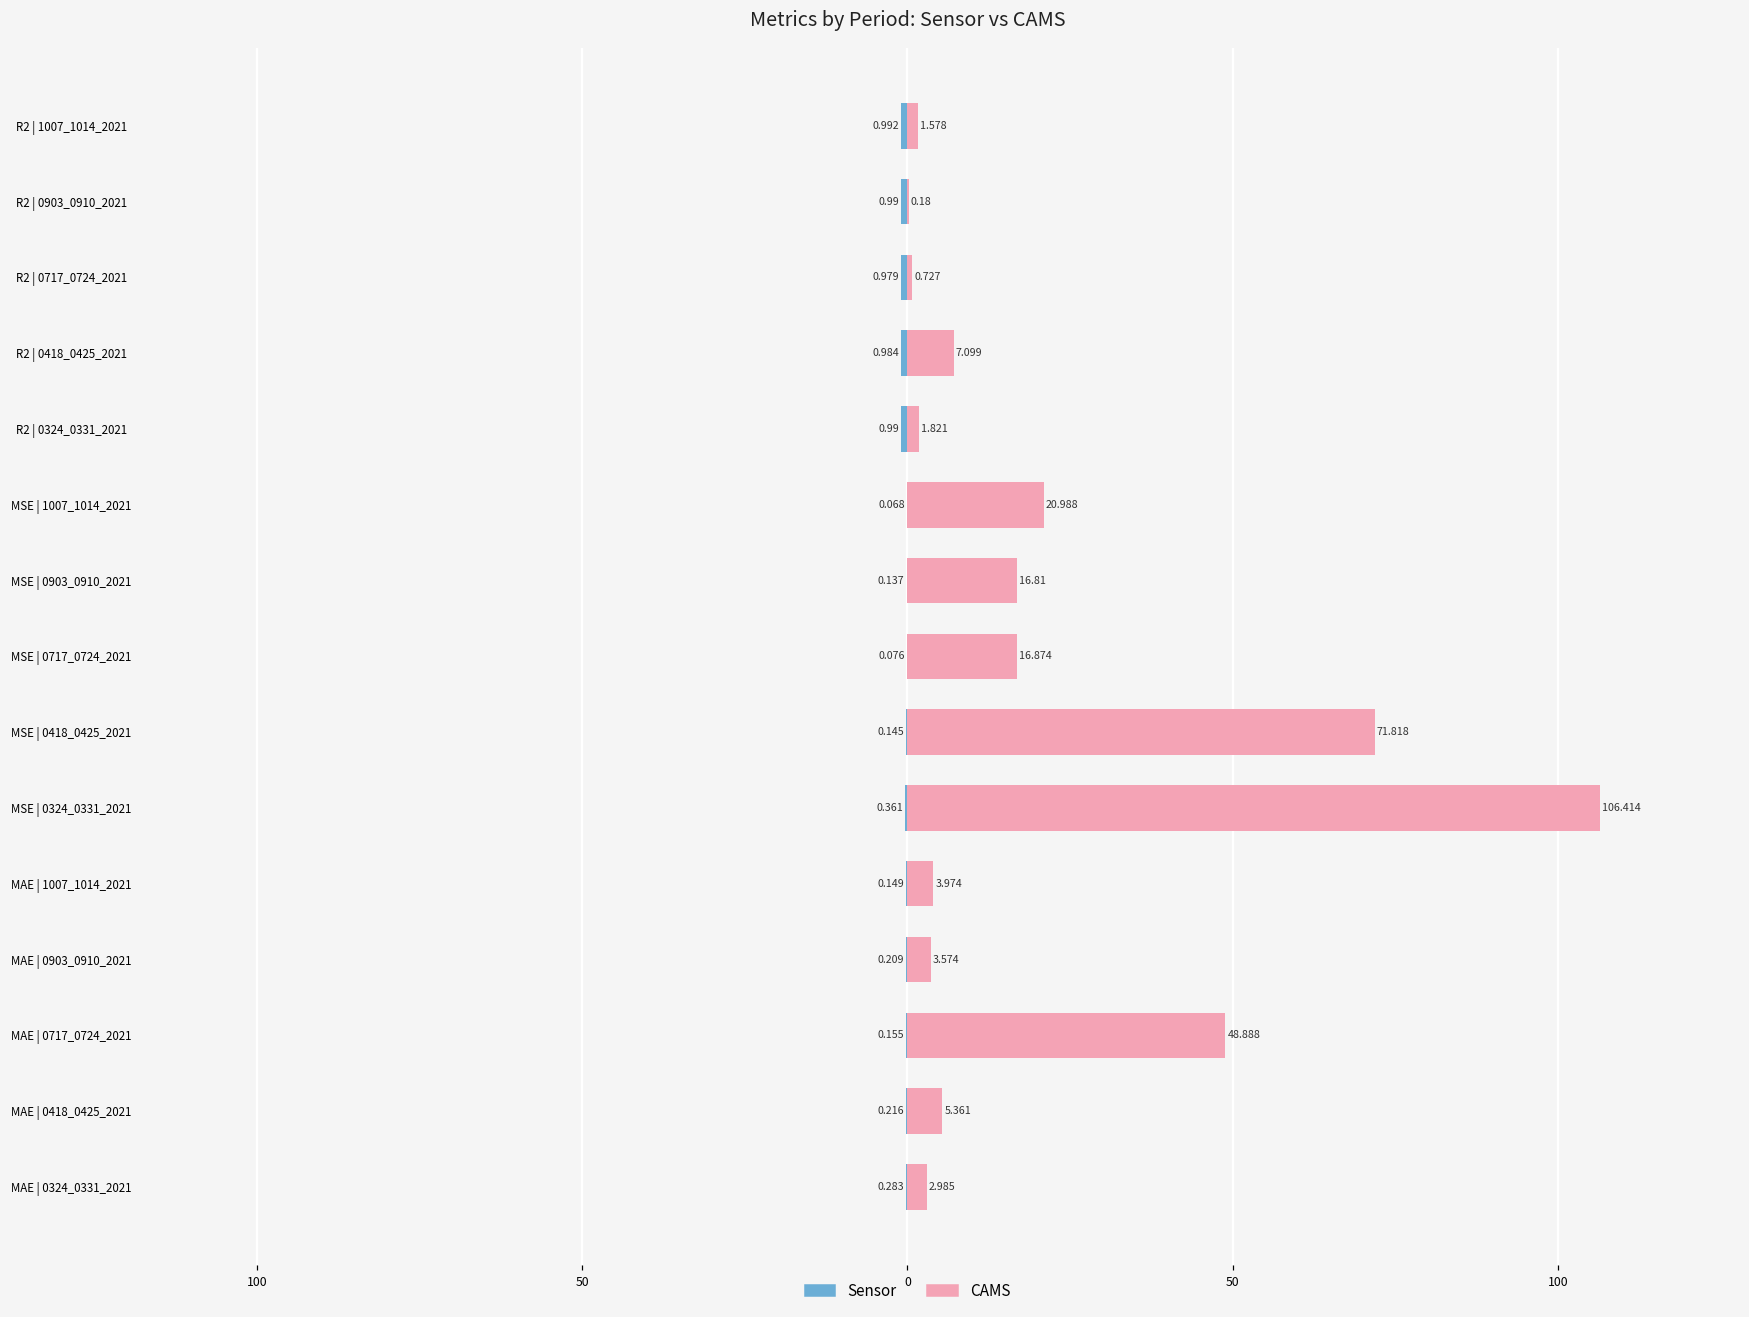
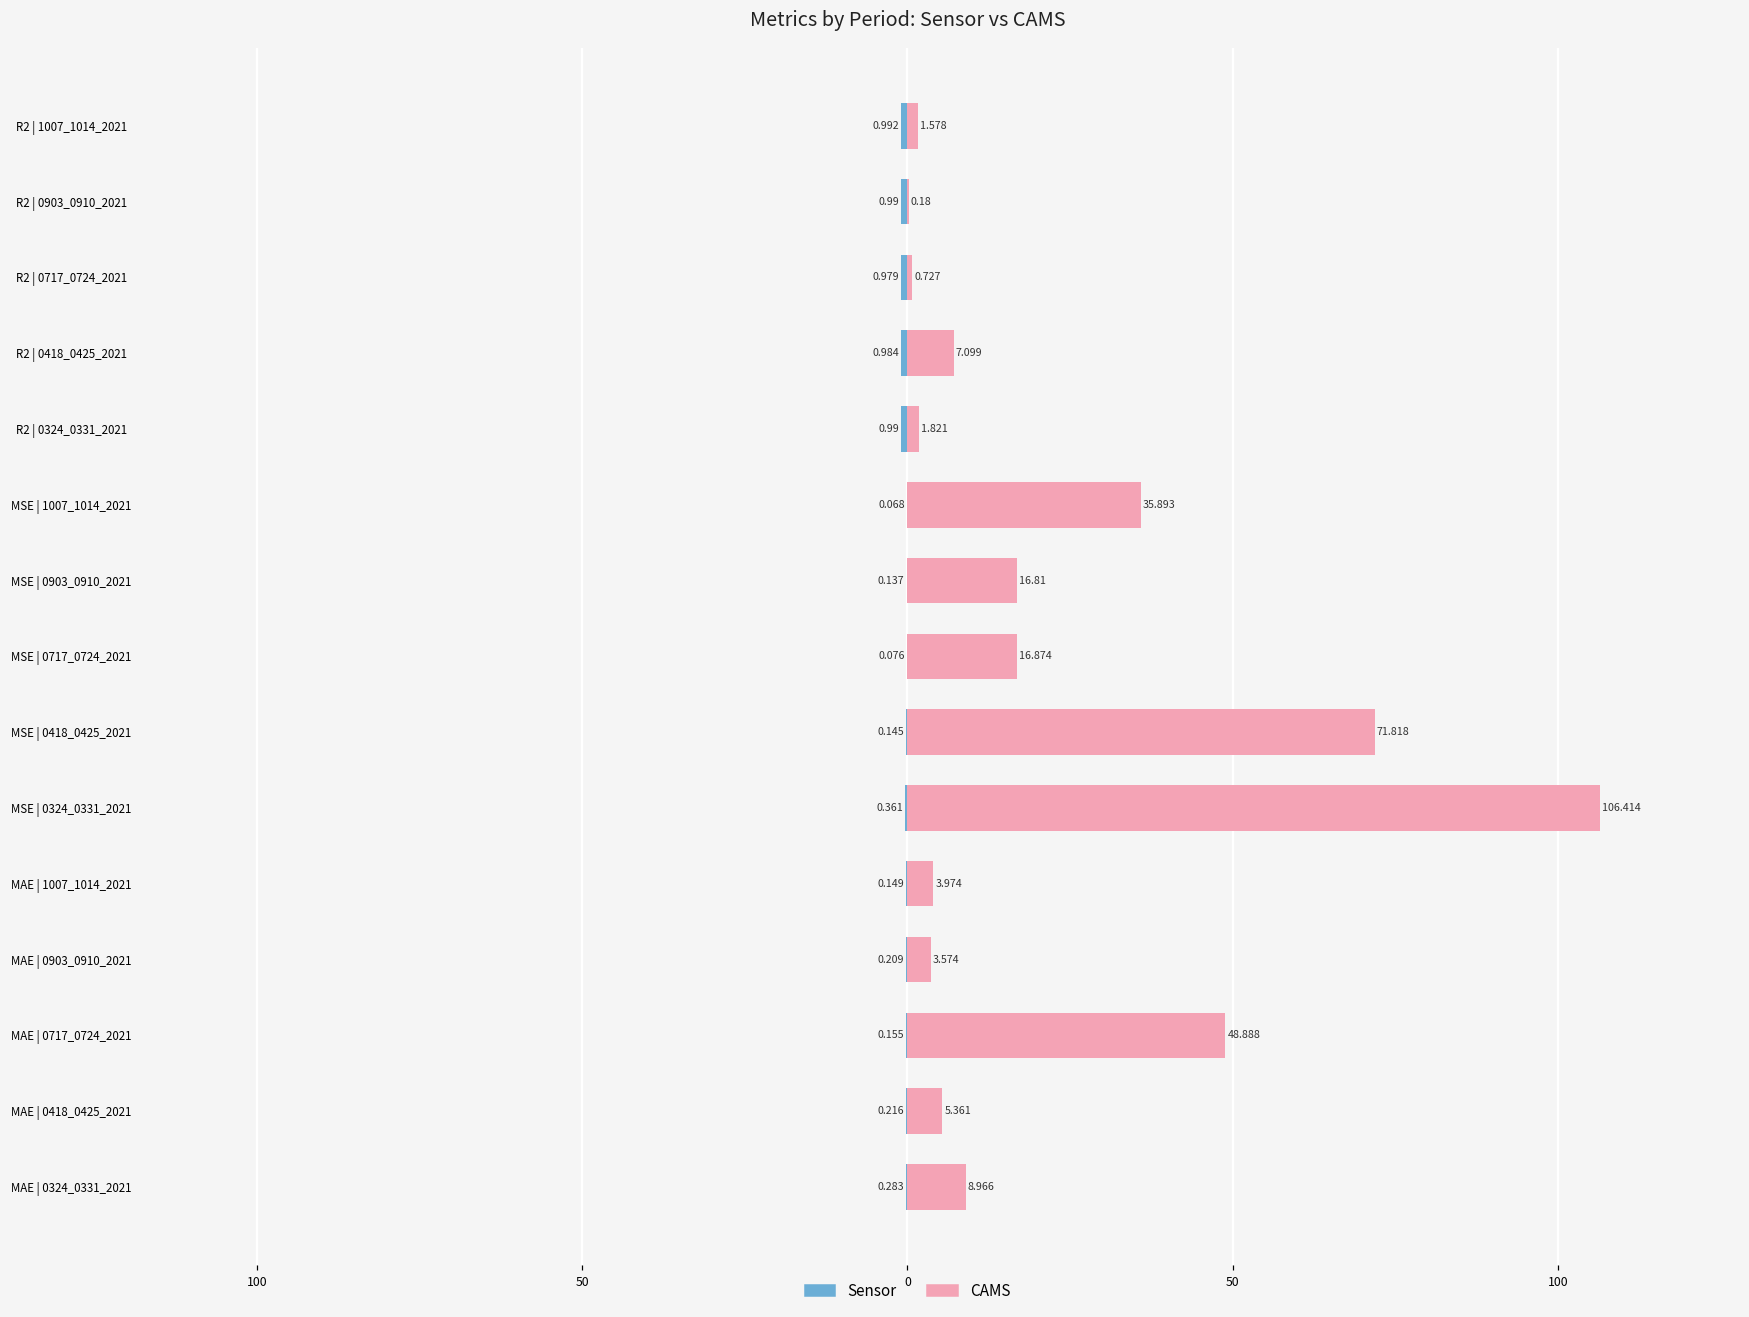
  {
    "CAMS": {
      "R2 | 1007_1014_2021": 1.578,
      "R2 | 0903_0910_2021": 0.18,
      "R2 | 0717_0724_2021": 0.727,
      "R2 | 0418_0425_2021": 7.099,
      "R2 | 0324_0331_2021": 1.821,
-     "MSE | 1007_1014_2021": 20.988,
+     "MSE | 1007_1014_2021": 35.893,
      "MSE | 0903_0910_2021": 16.81,
      "MSE | 0717_0724_2021": 16.874,
      "MSE | 0418_0425_2021": 71.818,
      "MSE | 0324_0331_2021": 106.414,
      "MAE | 1007_1014_2021": 3.974,
      "MAE | 0903_0910_2021": 3.574,
      "MAE | 0717_0724_2021": 48.888,
      "MAE | 0418_0425_2021": 5.361,
-     "MAE | 0324_0331_2021": 2.985
+     "MAE | 0324_0331_2021": 8.966
    }
  }
